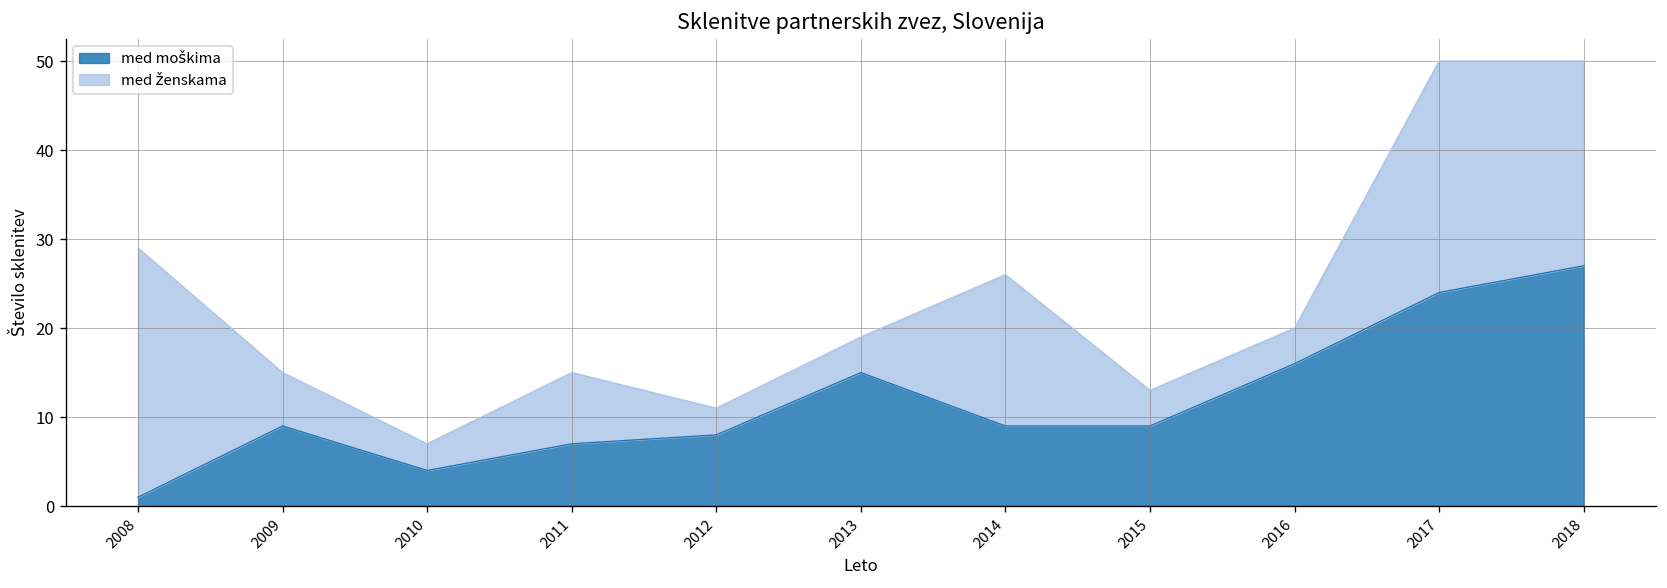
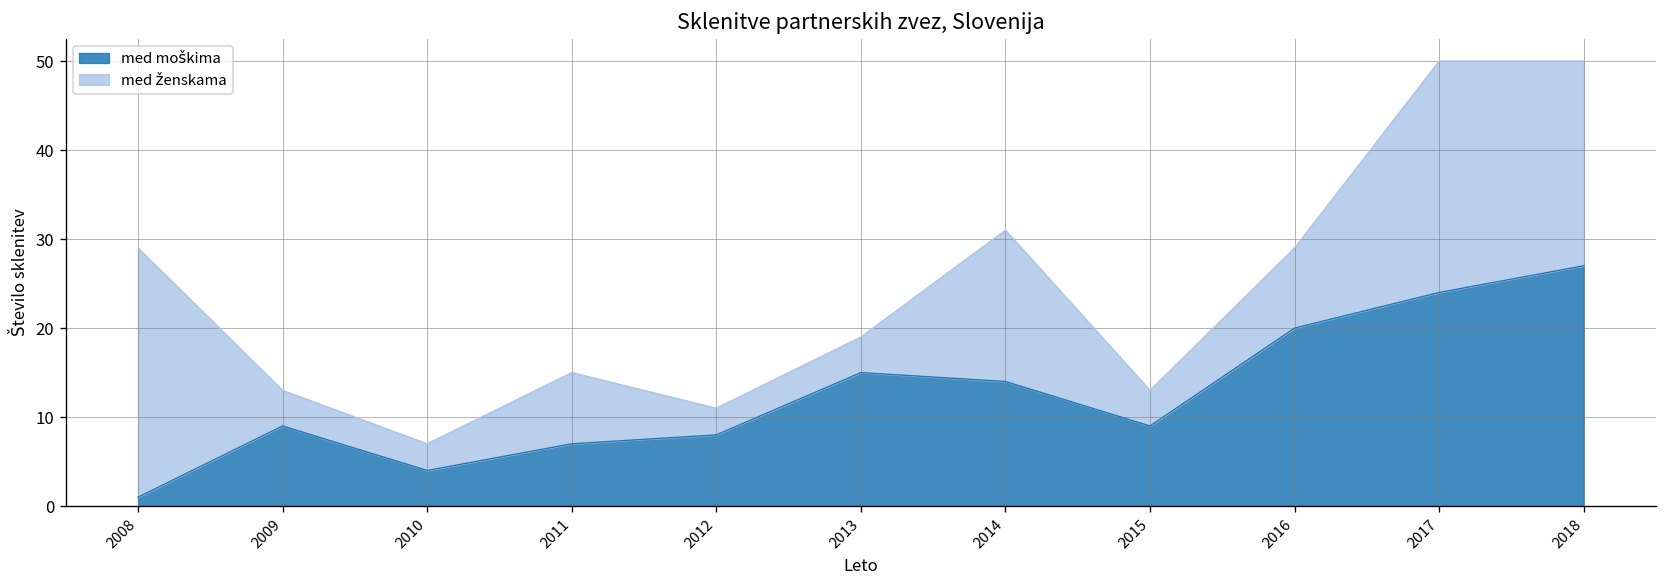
  {
    "med moškima": {
      "2008": 1,
      "2009": 9,
      "2010": 4,
      "2011": 7,
      "2012": 8,
      "2013": 15,
-     "2014": 9,
+     "2014": 14,
      "2015": 9,
-     "2016": 16,
+     "2016": 20,
      "2017": 24,
      "2018": 27
    },
    "med ženskama": {
      "2008": 28,
-     "2009": 6,
+     "2009": 4,
      "2010": 3,
      "2011": 8,
      "2012": 3,
      "2013": 4,
      "2014": 17,
      "2015": 4,
-     "2016": 4,
+     "2016": 9,
      "2017": 26,
      "2018": 23
    }
  }
